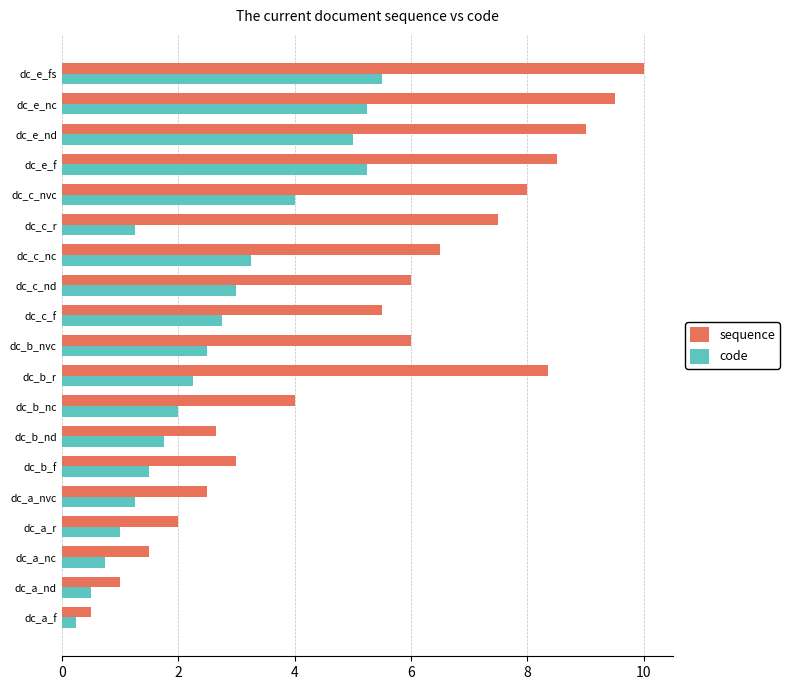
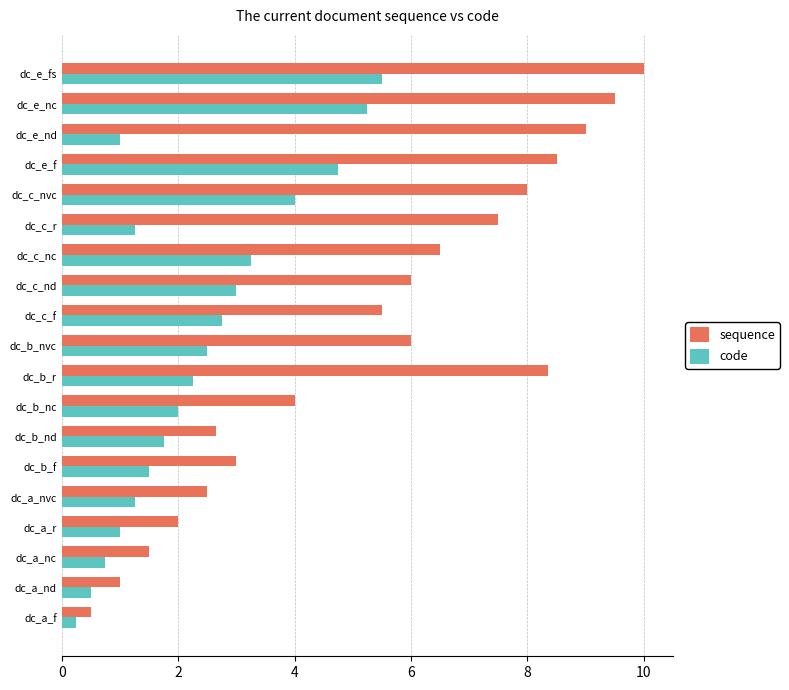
  {
    "sequence": {
      "dc_e_fs": 10.0,
      "dc_e_nc": 9.5,
      "dc_e_nd": 9.0,
      "dc_e_f": 8.5,
      "dc_c_nvc": 8.0,
      "dc_c_r": 7.5,
      "dc_c_nc": 6.5,
      "dc_c_nd": 6.0,
      "dc_c_f": 5.5,
      "dc_b_nvc": 6.0,
      "dc_b_r": 8.4,
      "dc_b_nc": 4.0,
      "dc_b_nd": 2.7,
      "dc_b_f": 3.0,
      "dc_a_nvc": 2.5,
      "dc_a_r": 2.0,
      "dc_a_nc": 1.5,
      "dc_a_nd": 1.0,
      "dc_a_f": 0.5
    },
    "code": {
      "dc_e_fs": 5.5,
      "dc_e_nc": 5.3,
-     "dc_e_nd": 5.0,
-     "dc_e_f": 5.3,
+     "dc_e_nd": 1.0,
+     "dc_e_f": 4.8,
      "dc_c_nvc": 4.0,
      "dc_c_r": 1.3,
      "dc_c_nc": 3.3,
      "dc_c_nd": 3.0,
      "dc_c_f": 2.8,
      "dc_b_nvc": 2.5,
      "dc_b_r": 2.3,
      "dc_b_nc": 2.0,
      "dc_b_nd": 1.8,
      "dc_b_f": 1.5,
      "dc_a_nvc": 1.3,
      "dc_a_r": 1.0,
      "dc_a_nc": 0.8,
      "dc_a_nd": 0.5,
      "dc_a_f": 0.3
    }
  }
